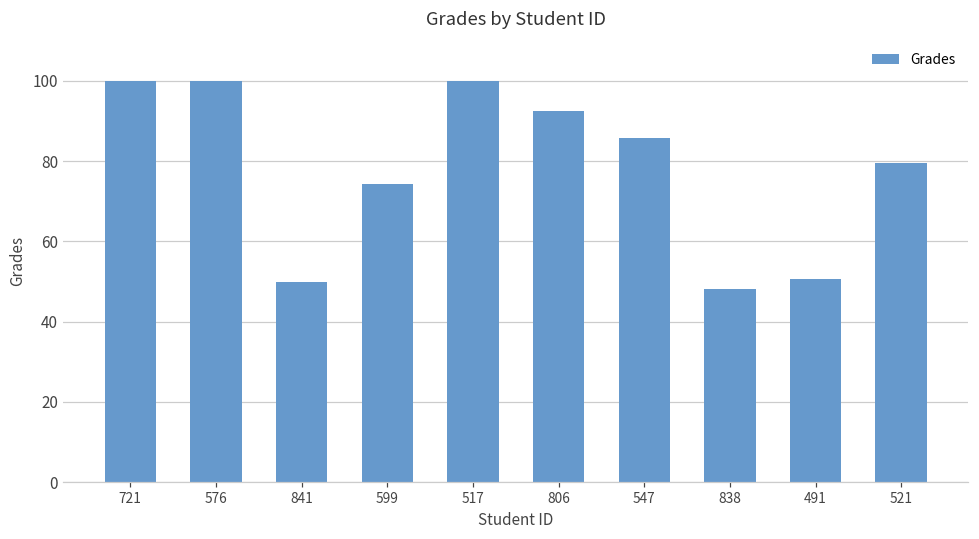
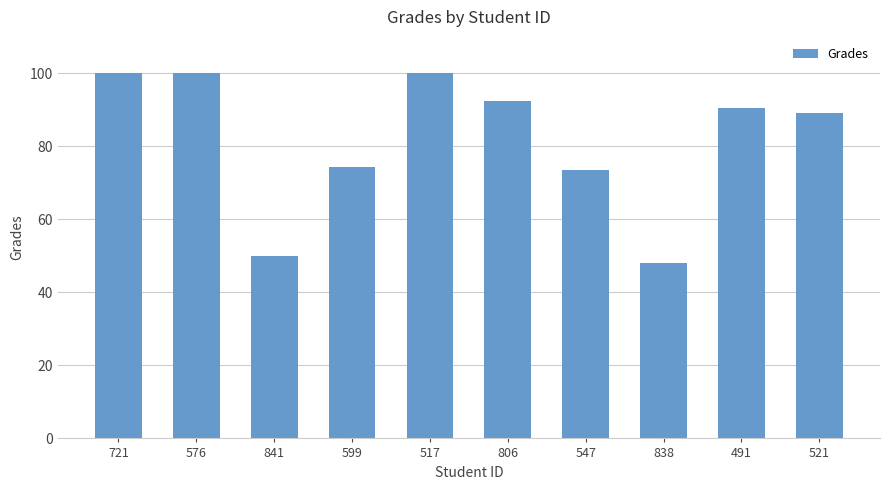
  {
    "721": 100,
    "576": 100,
    "841": 50,
    "599": 74,
    "517": 100,
    "806": 92,
-   "547": 86,
+   "547": 74,
    "838": 48,
-   "491": 51,
-   "521": 80
+   "491": 90,
+   "521": 89
  }
